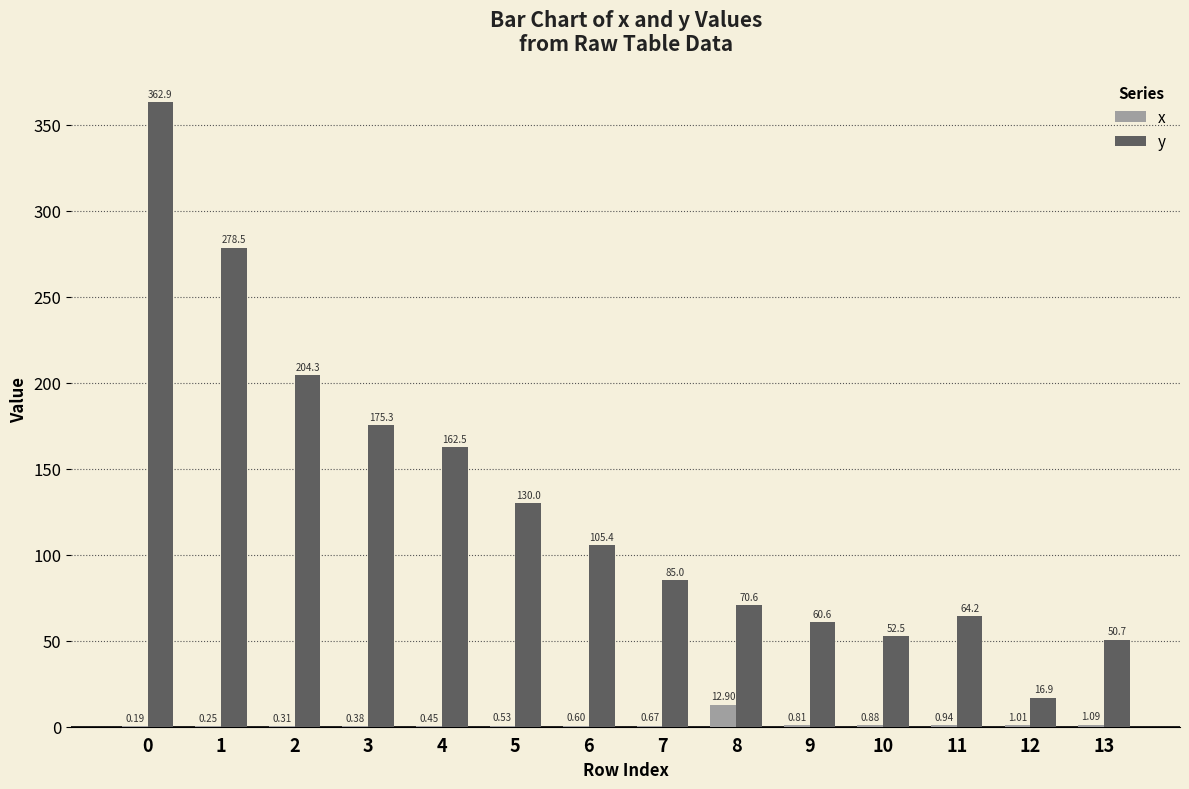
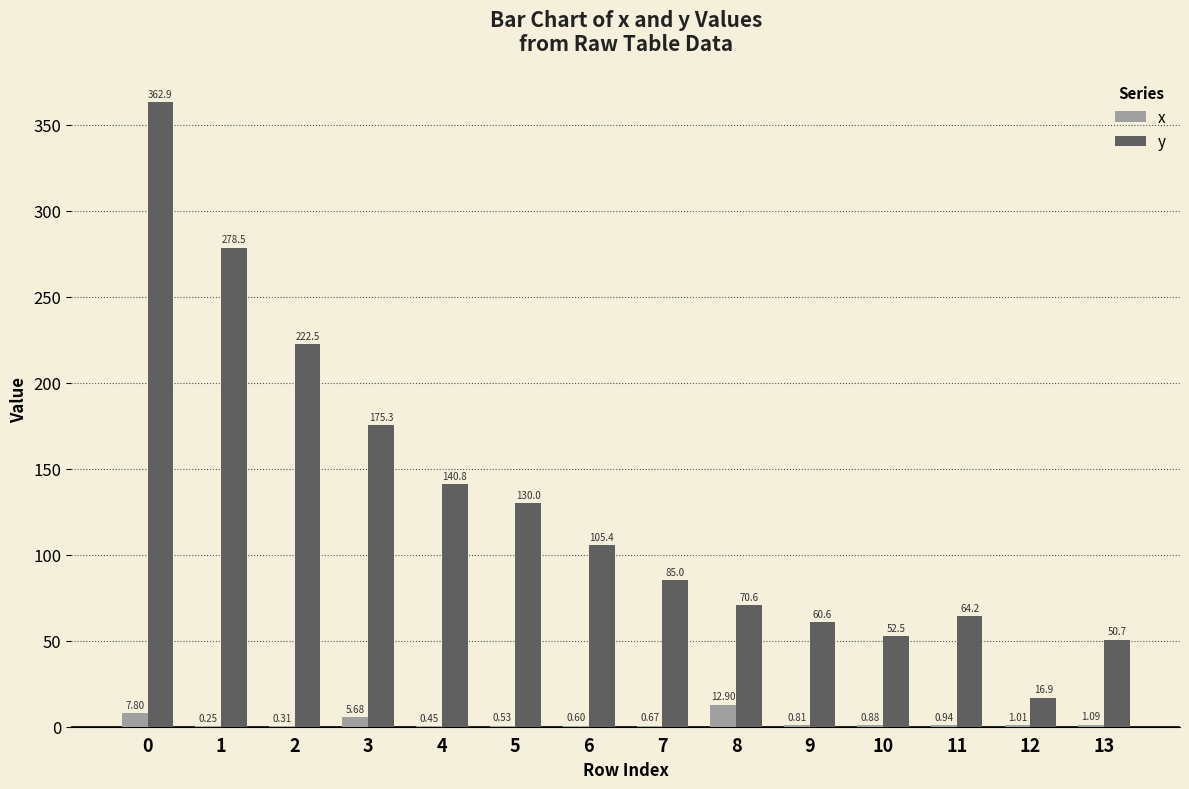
  {
    "x": {
-     "0": 0.19,
+     "0": 7.80,
      "1": 0.25,
      "2": 0.31,
-     "3": 0.38,
+     "3": 5.68,
      "4": 0.45,
      "5": 0.53,
      "6": 0.60,
      "7": 0.67,
      "8": 12.90,
      "9": 0.81,
      "10": 0.88,
      "11": 0.94,
      "12": 1.01,
      "13": 1.09
    },
    "y": {
      "0": 362.9,
      "1": 278.5,
-     "2": 204.3,
+     "2": 222.5,
      "3": 175.3,
-     "4": 162.5,
+     "4": 140.8,
      "5": 130.0,
      "6": 105.4,
      "7": 85.0,
      "8": 70.6,
      "9": 60.6,
      "10": 52.5,
      "11": 64.2,
      "12": 16.9,
      "13": 50.7
    }
  }
